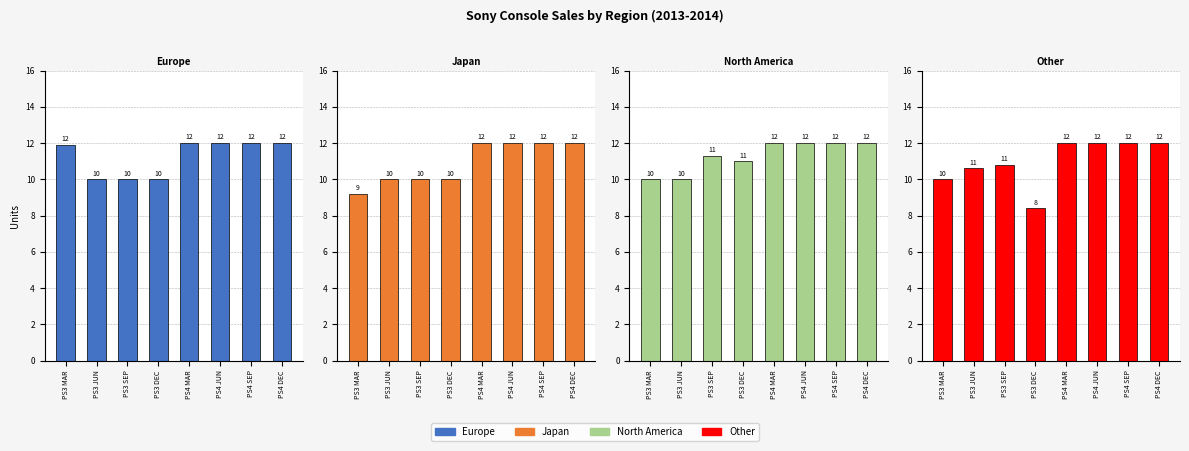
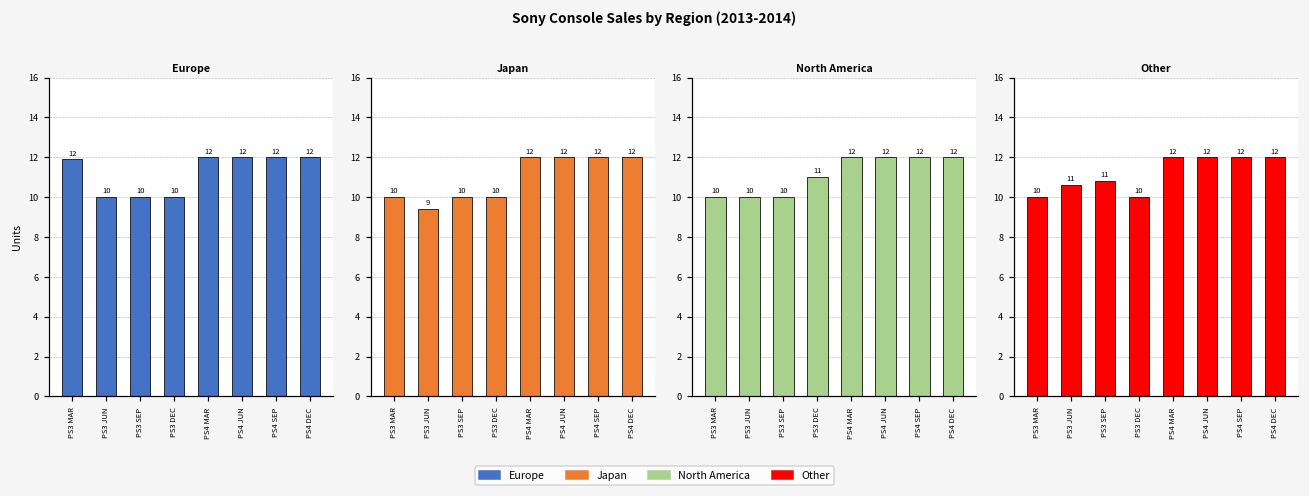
  {
    "Europe": {
      "PS3 MAR": 12,
      "PS3 JUN": 10,
      "PS3 SEP": 10,
      "PS3 DEC": 10,
      "PS4 MAR": 12,
      "PS4 JUN": 12,
      "PS4 SEP": 12,
      "PS4 DEC": 12
    },
    "Japan": {
-     "PS3 MAR": 9,
-     "PS3 JUN": 10,
+     "PS3 MAR": 10,
+     "PS3 JUN": 9,
      "PS3 SEP": 10,
      "PS3 DEC": 10,
      "PS4 MAR": 12,
      "PS4 JUN": 12,
      "PS4 SEP": 12,
      "PS4 DEC": 12
    },
    "North America": {
      "PS3 MAR": 10,
      "PS3 JUN": 10,
-     "PS3 SEP": 11,
+     "PS3 SEP": 10,
      "PS3 DEC": 11,
      "PS4 MAR": 12,
      "PS4 JUN": 12,
      "PS4 SEP": 12,
      "PS4 DEC": 12
    },
    "Other": {
      "PS3 MAR": 10,
      "PS3 JUN": 11,
      "PS3 SEP": 11,
-     "PS3 DEC": 8,
+     "PS3 DEC": 10,
      "PS4 MAR": 12,
      "PS4 JUN": 12,
      "PS4 SEP": 12,
      "PS4 DEC": 12
    }
  }
